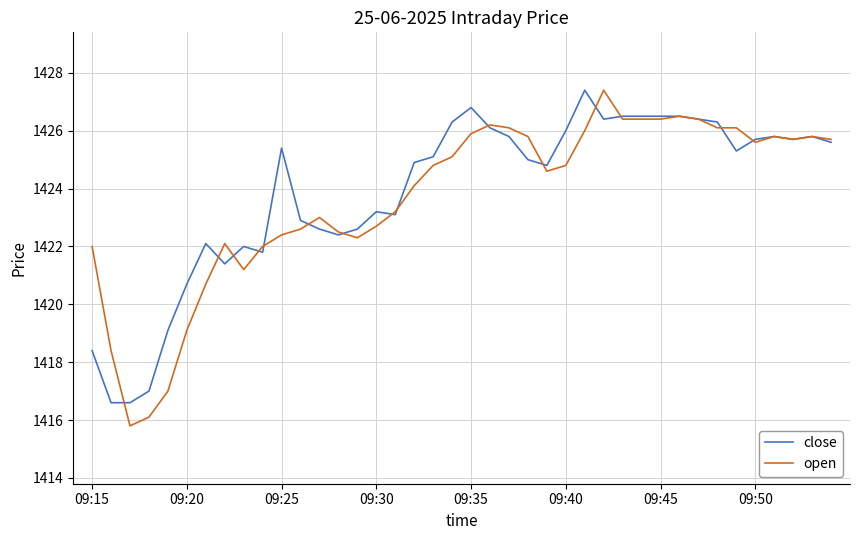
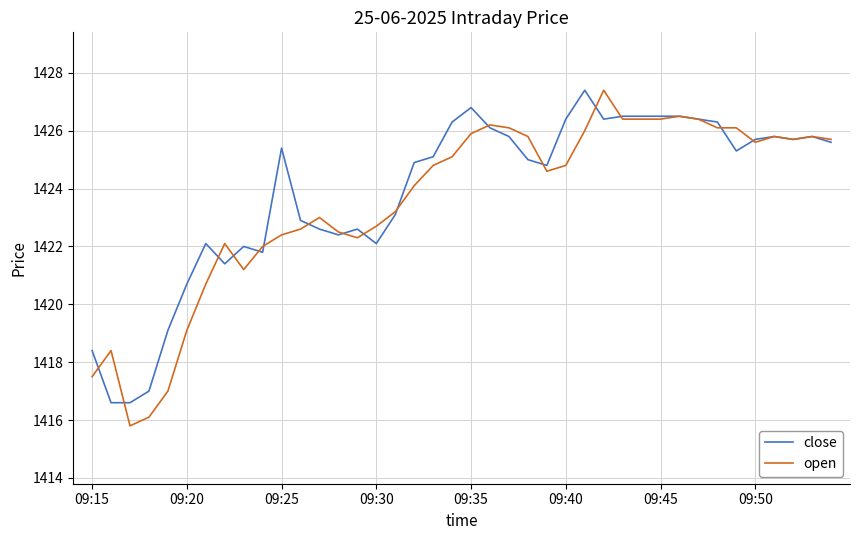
  {
    "close": {
      "09:15": 1418.4,
      "09:20": 1420.7,
      "09:25": 1425.4,
-     "09:30": 1423.2,
+     "09:30": 1422.1,
      "09:35": 1426.8,
-     "09:40": 1426.0,
+     "09:40": 1426.4,
      "09:45": 1426.5,
      "09:50": 1425.7
    },
    "open": {
-     "09:15": 1422.0,
+     "09:15": 1417.5,
      "09:20": 1419.1,
      "09:25": 1422.4,
      "09:30": 1422.7,
      "09:35": 1425.9,
      "09:40": 1424.8,
      "09:45": 1426.4,
      "09:50": 1425.6
    }
  }
